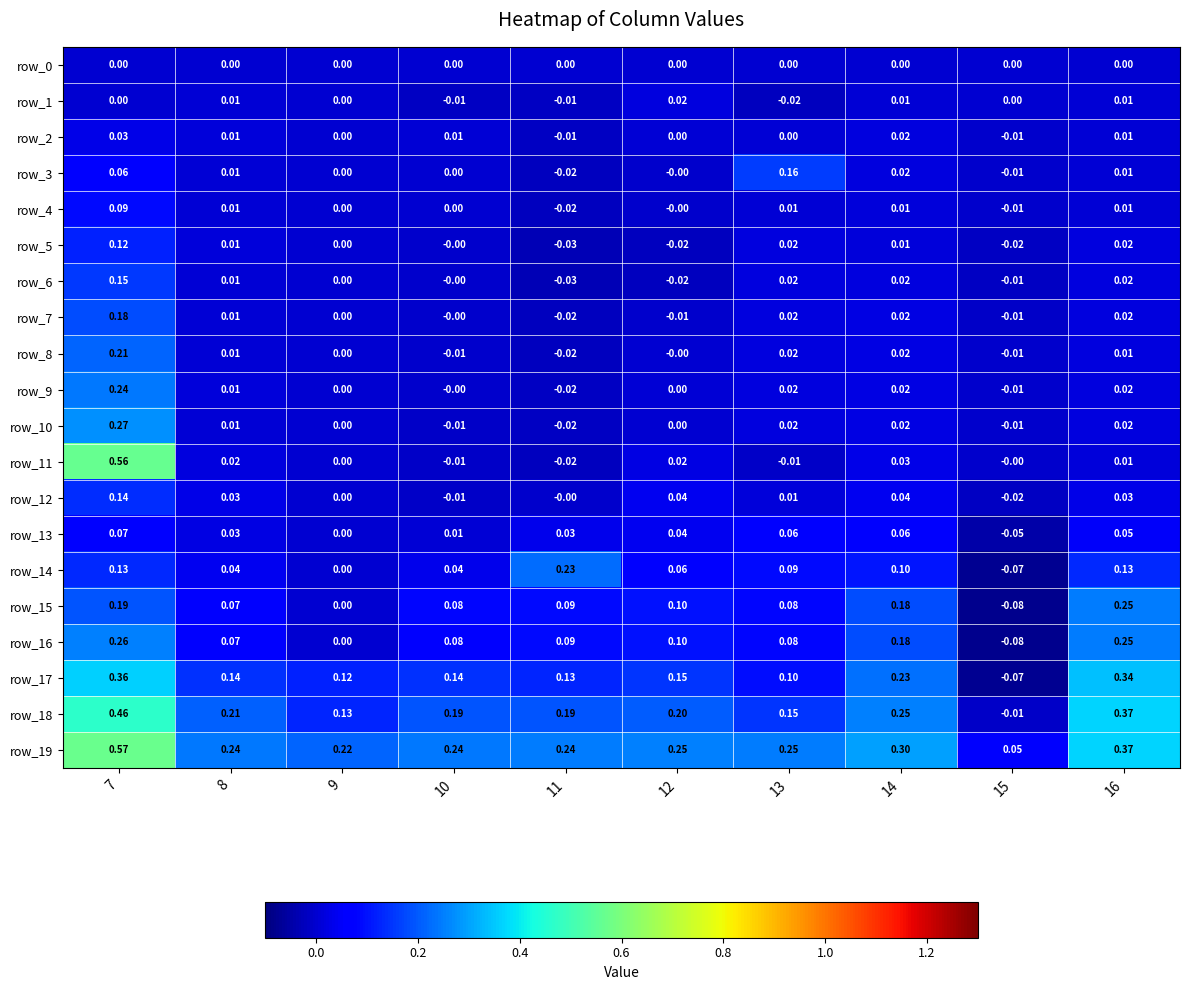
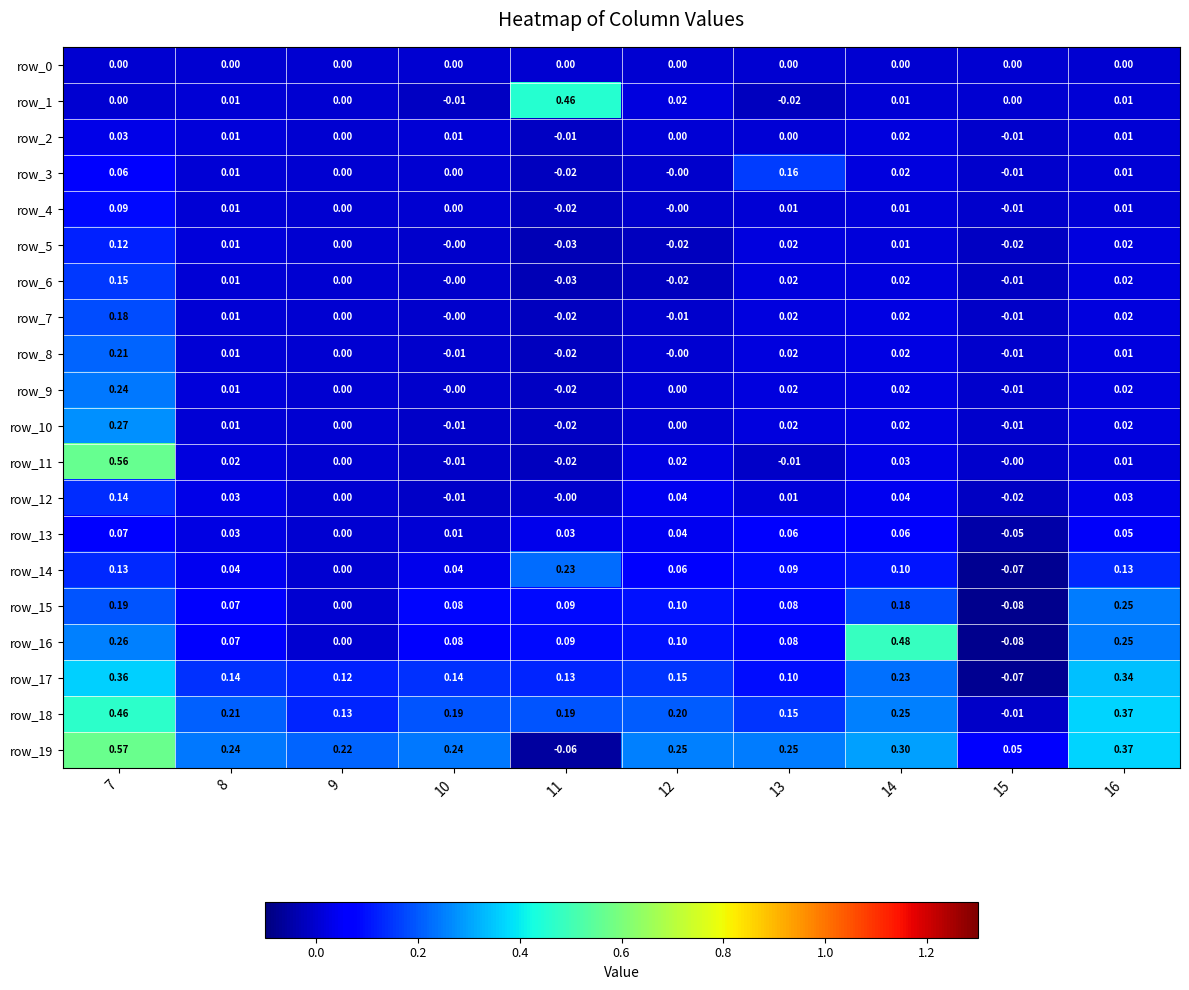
  {
    "row_0": {
      "7": 0.00,
      "8": 0.00,
      "9": 0.00,
      "10": 0.00,
      "11": 0.00,
      "12": 0.00,
      "13": 0.00,
      "14": 0.00,
      "15": 0.00,
      "16": 0.00
    },
    "row_1": {
      "7": 0.00,
      "8": 0.01,
      "9": 0.00,
      "10": -0.01,
-     "11": -0.01,
+     "11": 0.46,
      "12": 0.02,
      "13": -0.02,
      "14": 0.01,
      "15": 0.00,
      "16": 0.01
    },
    "row_2": {
      "7": 0.03,
      "8": 0.01,
      "9": 0.00,
      "10": 0.01,
      "11": -0.01,
      "12": 0.00,
      "13": 0.00,
      "14": 0.02,
      "15": -0.01,
      "16": 0.01
    },
    "row_3": {
      "7": 0.06,
      "8": 0.01,
      "9": 0.00,
      "10": 0.00,
      "11": -0.02,
      "12": -0.00,
      "13": 0.16,
      "14": 0.02,
      "15": -0.01,
      "16": 0.01
    },
    "row_4": {
      "7": 0.09,
      "8": 0.01,
      "9": 0.00,
      "10": 0.00,
      "11": -0.02,
      "12": -0.00,
      "13": 0.01,
      "14": 0.01,
      "15": -0.01,
      "16": 0.01
    },
    "row_5": {
      "7": 0.12,
      "8": 0.01,
      "9": 0.00,
      "10": -0.00,
      "11": -0.03,
      "12": -0.02,
      "13": 0.02,
      "14": 0.01,
      "15": -0.02,
      "16": 0.02
    },
    "row_6": {
      "7": 0.15,
      "8": 0.01,
      "9": 0.00,
      "10": -0.00,
      "11": -0.03,
      "12": -0.02,
      "13": 0.02,
      "14": 0.02,
      "15": -0.01,
      "16": 0.02
    },
    "row_7": {
      "7": 0.18,
      "8": 0.01,
      "9": 0.00,
      "10": -0.00,
      "11": -0.02,
      "12": -0.01,
      "13": 0.02,
      "14": 0.02,
      "15": -0.01,
      "16": 0.02
    },
    "row_8": {
      "7": 0.21,
      "8": 0.01,
      "9": 0.00,
      "10": -0.01,
      "11": -0.02,
      "12": -0.00,
      "13": 0.02,
      "14": 0.02,
      "15": -0.01,
      "16": 0.01
    },
    "row_9": {
      "7": 0.24,
      "8": 0.01,
      "9": 0.00,
      "10": -0.00,
      "11": -0.02,
      "12": 0.00,
      "13": 0.02,
      "14": 0.02,
      "15": -0.01,
      "16": 0.02
    },
    "row_10": {
      "7": 0.27,
      "8": 0.01,
      "9": 0.00,
      "10": -0.01,
      "11": -0.02,
      "12": 0.00,
      "13": 0.02,
      "14": 0.02,
      "15": -0.01,
      "16": 0.02
    },
    "row_11": {
      "7": 0.56,
      "8": 0.02,
      "9": 0.00,
      "10": -0.01,
      "11": -0.02,
      "12": 0.02,
      "13": -0.01,
      "14": 0.03,
      "15": -0.00,
      "16": 0.01
    },
    "row_12": {
      "7": 0.14,
      "8": 0.03,
      "9": 0.00,
      "10": -0.01,
      "11": -0.00,
      "12": 0.04,
      "13": 0.01,
      "14": 0.04,
      "15": -0.02,
      "16": 0.03
    },
    "row_13": {
      "7": 0.07,
      "8": 0.03,
      "9": 0.00,
      "10": 0.01,
      "11": 0.03,
      "12": 0.04,
      "13": 0.06,
      "14": 0.06,
      "15": -0.05,
      "16": 0.05
    },
    "row_14": {
      "7": 0.13,
      "8": 0.04,
      "9": 0.00,
      "10": 0.04,
      "11": 0.23,
      "12": 0.06,
      "13": 0.09,
      "14": 0.10,
      "15": -0.07,
      "16": 0.13
    },
    "row_15": {
      "7": 0.19,
      "8": 0.07,
      "9": 0.00,
      "10": 0.08,
      "11": 0.09,
      "12": 0.10,
      "13": 0.08,
      "14": 0.18,
      "15": -0.08,
      "16": 0.25
    },
    "row_16": {
      "7": 0.26,
      "8": 0.07,
      "9": 0.00,
      "10": 0.08,
      "11": 0.09,
      "12": 0.10,
      "13": 0.08,
-     "14": 0.18,
+     "14": 0.48,
      "15": -0.08,
      "16": 0.25
    },
    "row_17": {
      "7": 0.36,
      "8": 0.14,
      "9": 0.12,
      "10": 0.14,
      "11": 0.13,
      "12": 0.15,
      "13": 0.10,
      "14": 0.23,
      "15": -0.07,
      "16": 0.34
    },
    "row_18": {
      "7": 0.46,
      "8": 0.21,
      "9": 0.13,
      "10": 0.19,
      "11": 0.19,
      "12": 0.20,
      "13": 0.15,
      "14": 0.25,
      "15": -0.01,
      "16": 0.37
    },
    "row_19": {
      "7": 0.57,
      "8": 0.24,
      "9": 0.22,
      "10": 0.24,
-     "11": 0.24,
+     "11": -0.06,
      "12": 0.25,
      "13": 0.25,
      "14": 0.30,
      "15": 0.05,
      "16": 0.37
    }
  }
